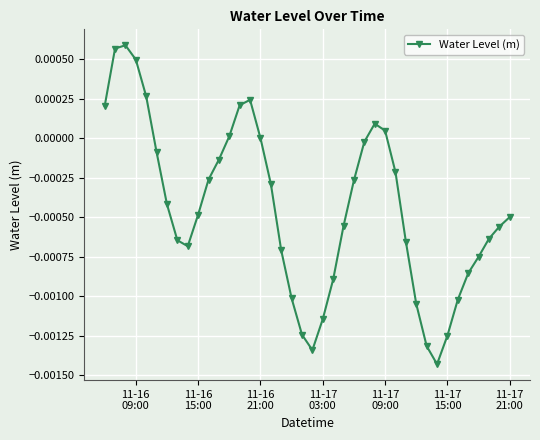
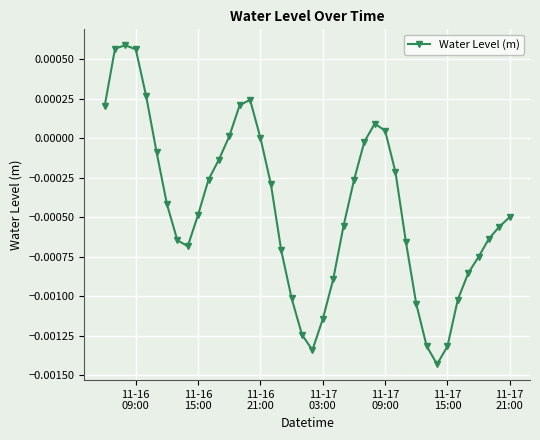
  {
-   "11-16 09:00": 0.00050,
+   "11-16 09:00": 0.00056,
    "11-16 15:00": -0.00048,
    "11-16 21:00": 0.00000,
    "11-17 03:00": -0.00115,
    "11-17 09:00": 0.00005,
-   "11-17 15:00": -0.00125,
+   "11-17 15:00": -0.00132,
    "11-17 21:00": -0.00050
  }
